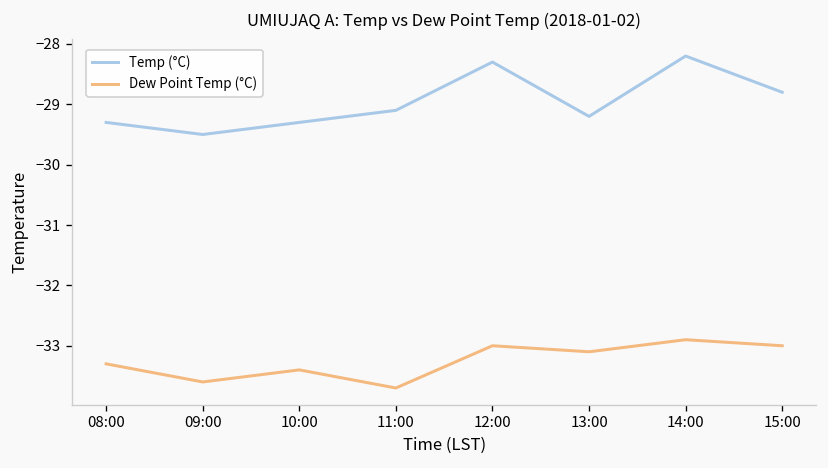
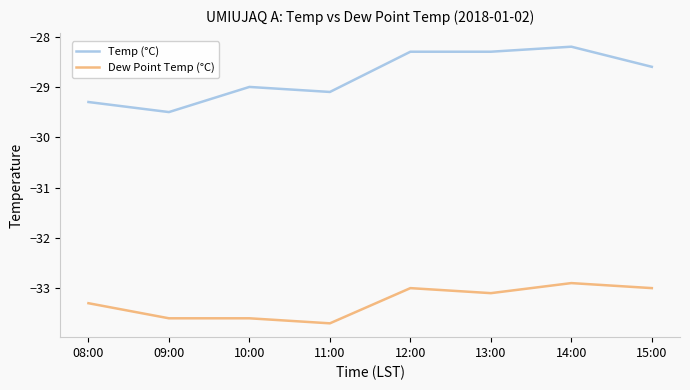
  {
    "Temp (°C)": {
      "08:00": -29.3,
      "09:00": -29.5,
-     "10:00": -29.3,
+     "10:00": -29.0,
      "11:00": -29.1,
      "12:00": -28.3,
-     "13:00": -29.2,
+     "13:00": -28.3,
      "14:00": -28.2,
-     "15:00": -28.8
+     "15:00": -28.6
    },
    "Dew Point Temp (°C)": {
      "08:00": -33.3,
      "09:00": -33.6,
-     "10:00": -33.4,
+     "10:00": -33.6,
      "11:00": -33.7,
      "12:00": -33.0,
      "13:00": -33.1,
      "14:00": -32.9,
      "15:00": -33.0
    }
  }
